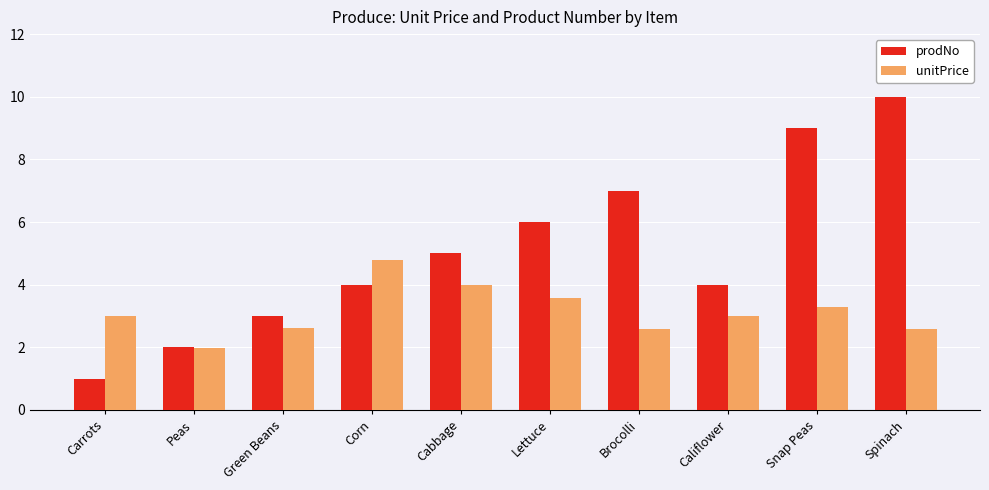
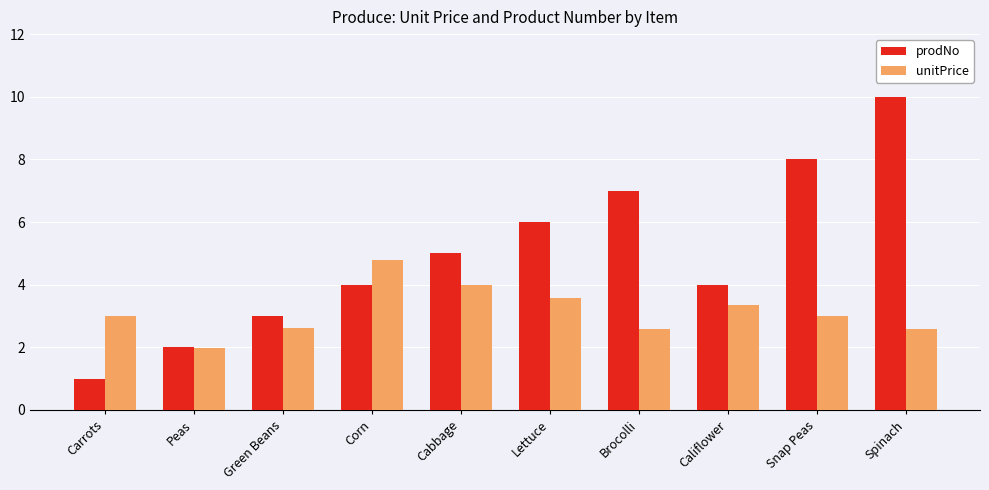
  {
    "prodNo": {
      "Carrots": 1,
      "Peas": 2,
      "Green Beans": 3,
      "Corn": 4,
      "Cabbage": 5,
      "Lettuce": 6,
      "Brocolli": 7,
      "Califlower": 4,
-     "Snap Peas": 9,
+     "Snap Peas": 8,
      "Spinach": 10
    },
    "unitPrice": {
      "Carrots": 3.0,
      "Peas": 2.0,
      "Green Beans": 2.6,
      "Corn": 4.8,
      "Cabbage": 4.0,
      "Lettuce": 3.6,
      "Brocolli": 2.6,
-     "Califlower": 3.0,
-     "Snap Peas": 3.3,
+     "Califlower": 3.4,
+     "Snap Peas": 3.0,
      "Spinach": 2.6
    }
  }
